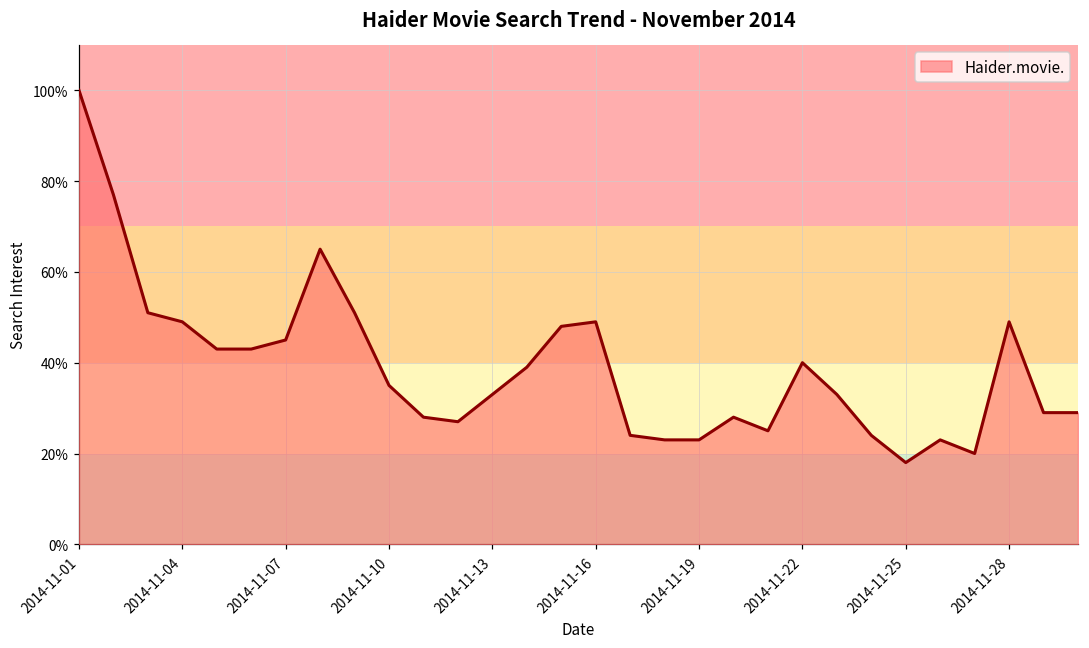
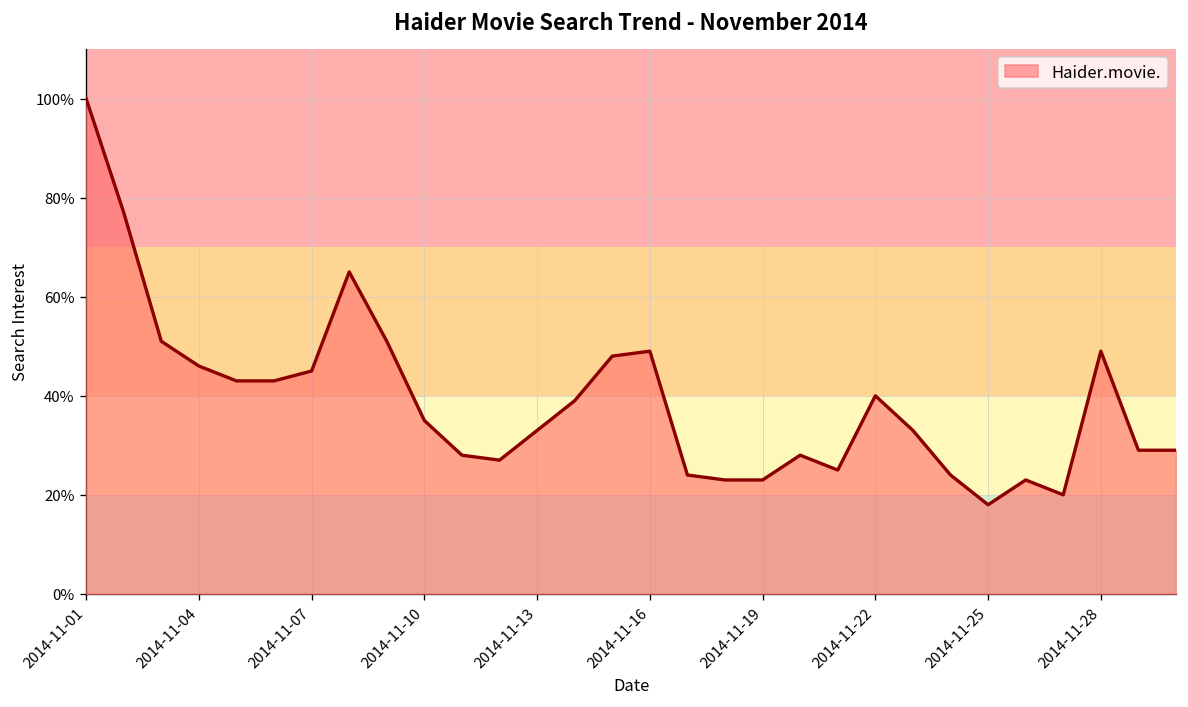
  {
    "2014-11-01": "100%",
-   "2014-11-04": "49%",
+   "2014-11-04": "46%",
    "2014-11-07": "45%",
    "2014-11-10": "35%",
    "2014-11-13": "33%",
    "2014-11-16": "49%",
    "2014-11-19": "23%",
    "2014-11-22": "40%",
    "2014-11-25": "18%",
    "2014-11-28": "49%"
  }
